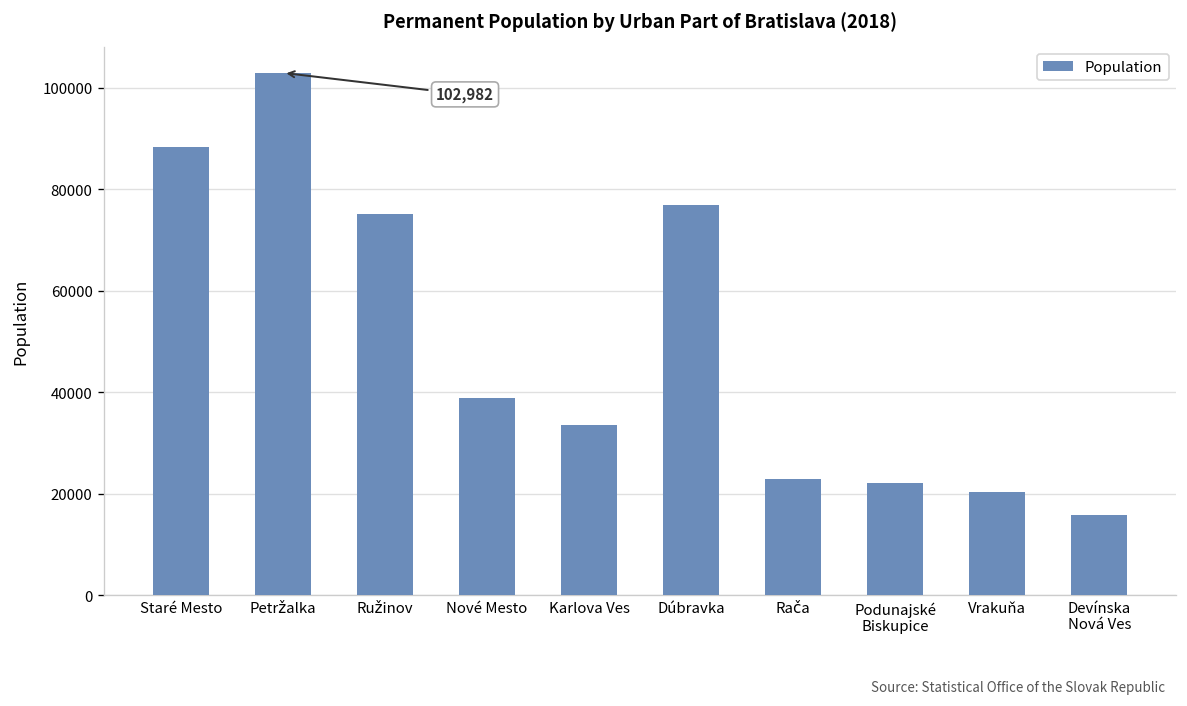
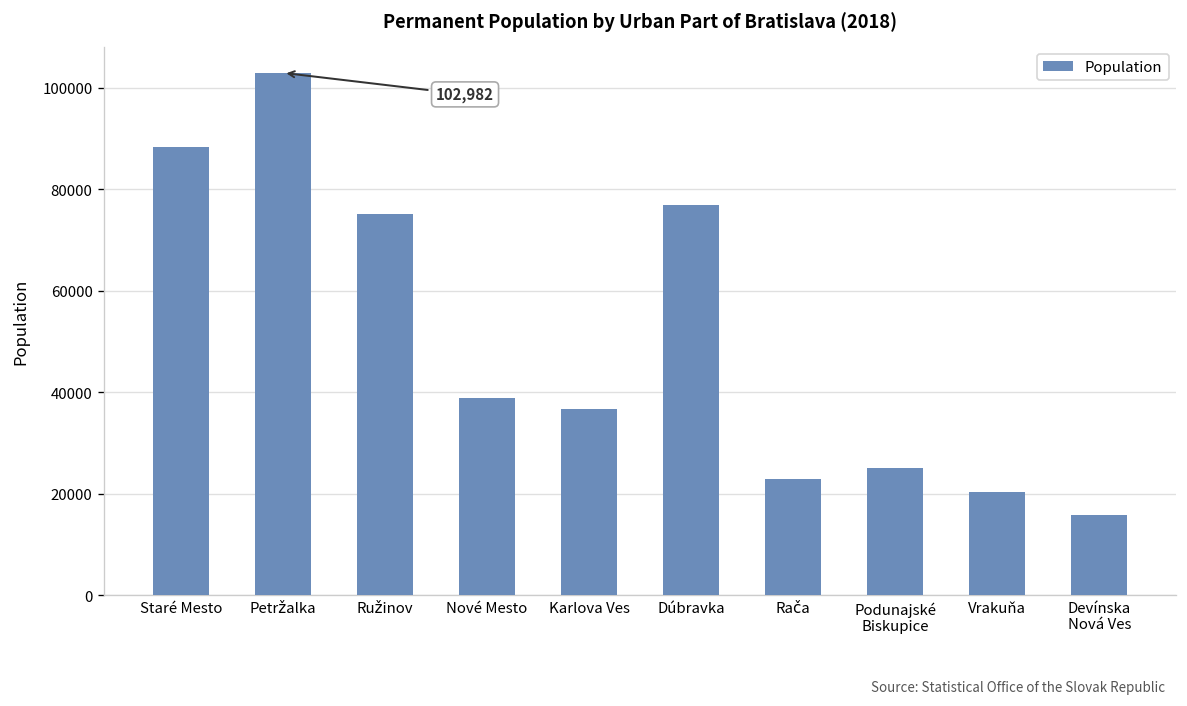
  {
    "Staré Mesto": 88000,
    "Ružinov": 75000,
    "Nové Mesto": 39000,
-   "Karlova Ves": 33000,
+   "Karlova Ves": 37000,
    "Dúbravka": 77000,
    "Rača": 23000,
-   "Podunajské Biskupice": 22000,
+   "Podunajské Biskupice": 25000,
    "Vrakuňa": 20000,
    "Devínska Nová Ves": 16000
  }
